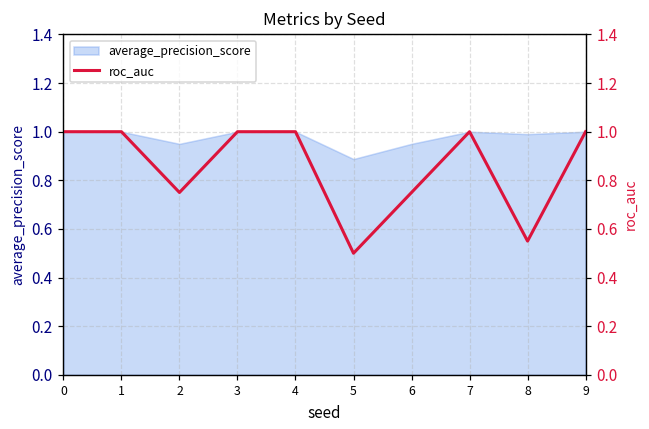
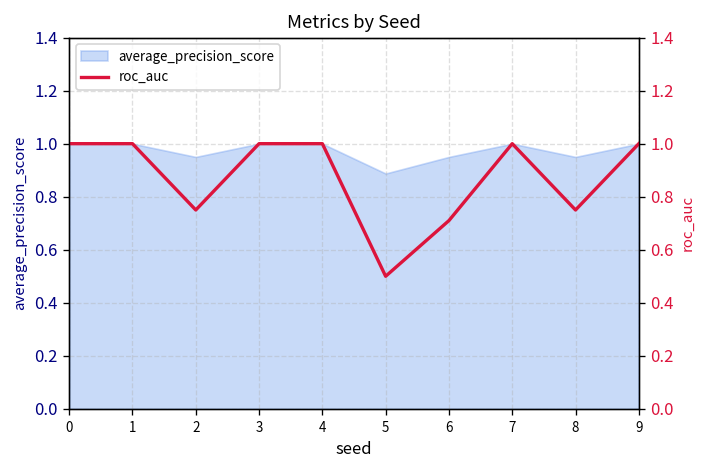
  {
    "average_precision_score": {
      "0": 1.00,
      "1": 1.00,
      "2": 0.95,
      "3": 1.00,
      "4": 1.00,
      "5": 0.89,
      "6": 0.95,
      "7": 1.00,
-     "8": 0.99,
+     "8": 0.95,
      "9": 1.00
    },
    "roc_auc": {
      "0": 1.00,
      "1": 1.00,
      "2": 0.75,
      "3": 1.00,
      "4": 1.00,
      "5": 0.50,
-     "6": 0.75,
+     "6": 0.71,
      "7": 1.00,
-     "8": 0.55,
+     "8": 0.75,
      "9": 1.00
    }
  }
